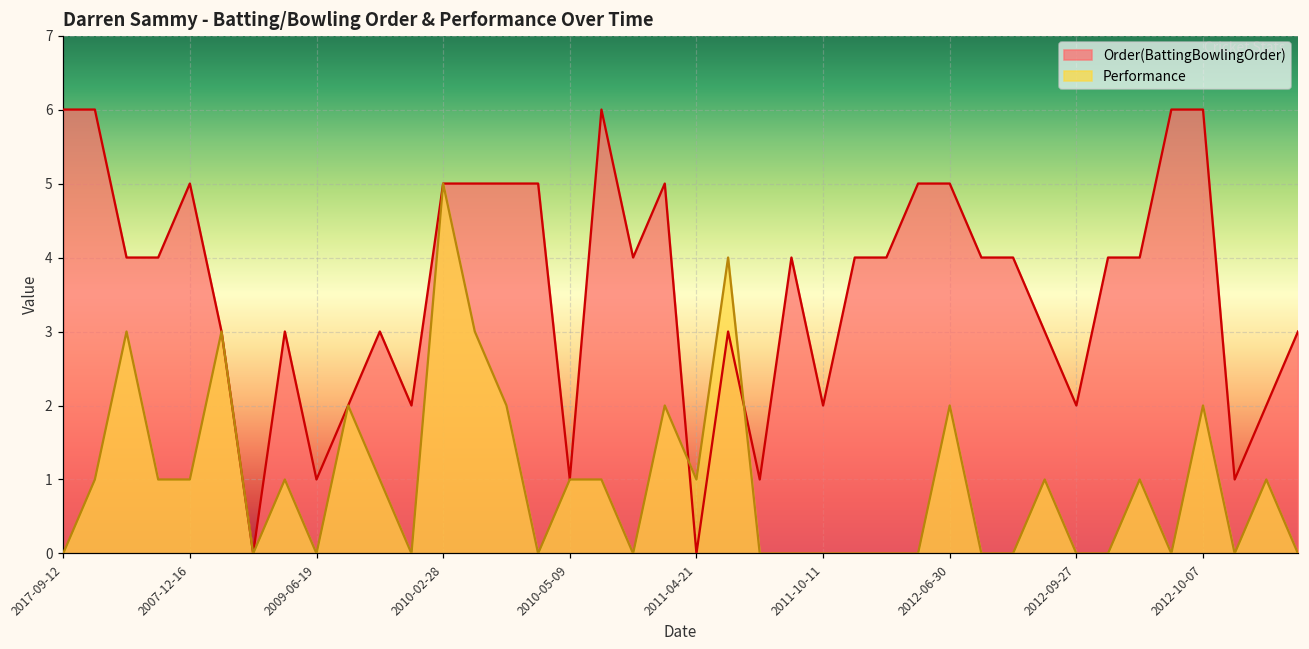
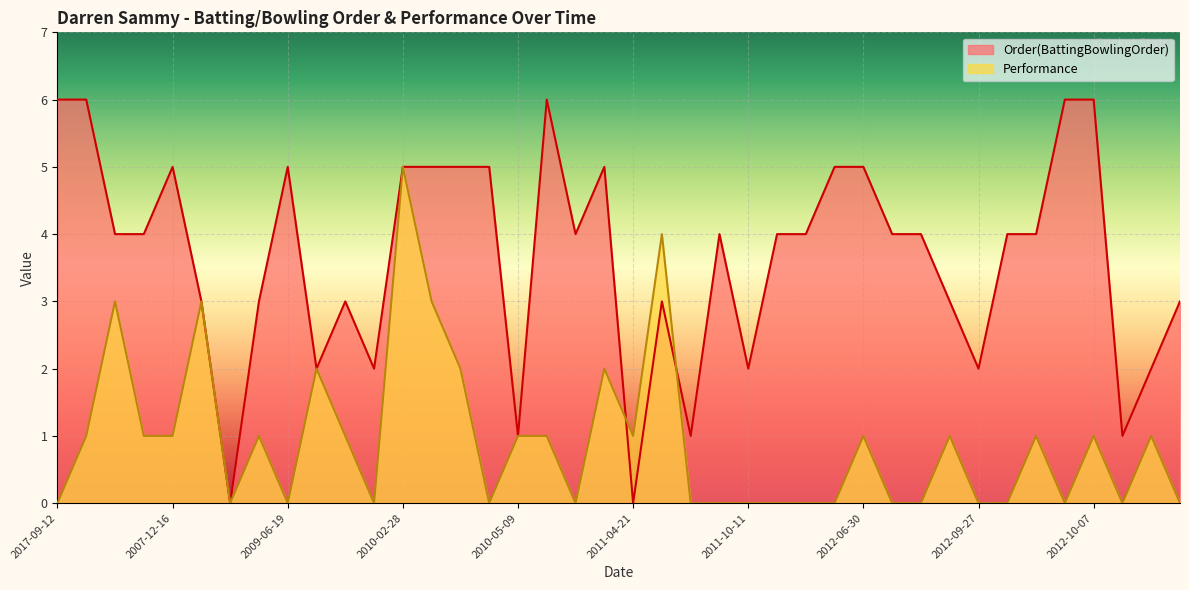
  {
    "Order(BattingBowlingOrder)": {
      "2017-09-12": 6,
      "2007-12-16": 5,
-     "2009-06-19": 1,
+     "2009-06-19": 5,
      "2011-04-21": 0,
      "2011-10-11": 2,
      "2012-06-30": 5,
      "2012-09-27": 2,
      "2012-10-07": 6
    },
    "Performance": {
      "2017-09-12": 0,
      "2007-12-16": 1,
      "2009-06-19": 0,
      "2011-04-21": 1,
      "2011-10-11": 0,
-     "2012-06-30": 2,
+     "2012-06-30": 1,
      "2012-09-27": 0,
-     "2012-10-07": 2
+     "2012-10-07": 1
    }
  }
